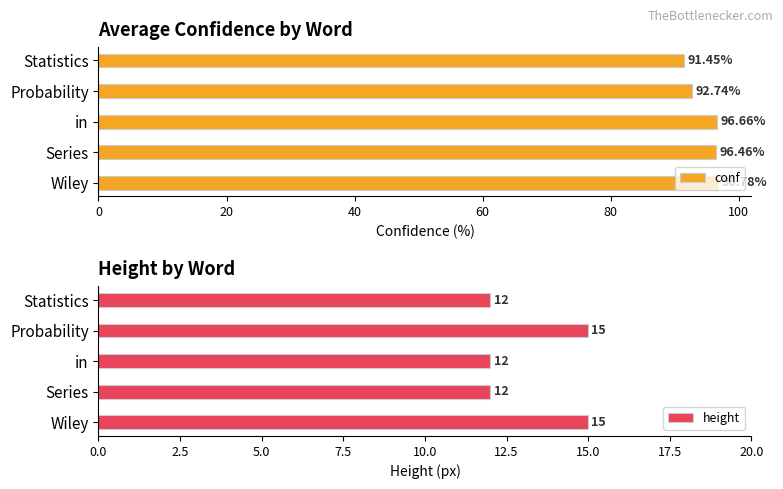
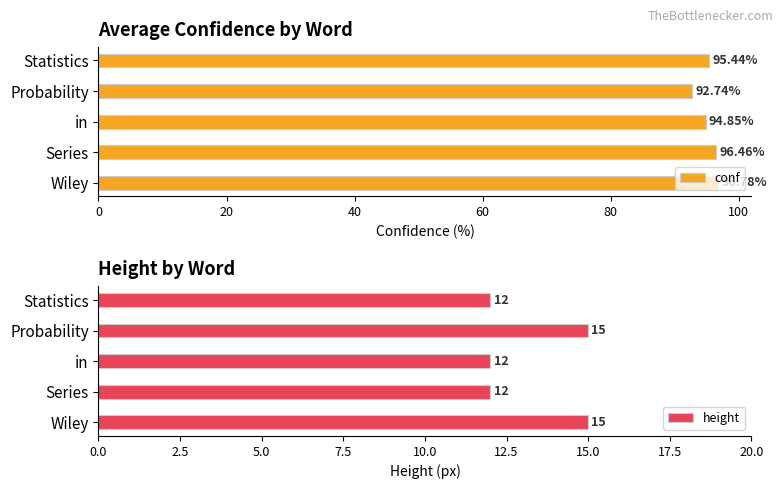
  {
    "Average Confidence by Word": {
-     "Statistics": "91.45%",
+     "Statistics": "95.44%",
      "Probability": "92.74%",
-     "in": "96.66%",
+     "in": "94.85%",
      "Series": "96.46%"
    },
    "Height by Word": {
      "Statistics": "12",
      "Probability": "15",
      "in": "12",
      "Series": "12",
      "Wiley": "15"
    }
  }
